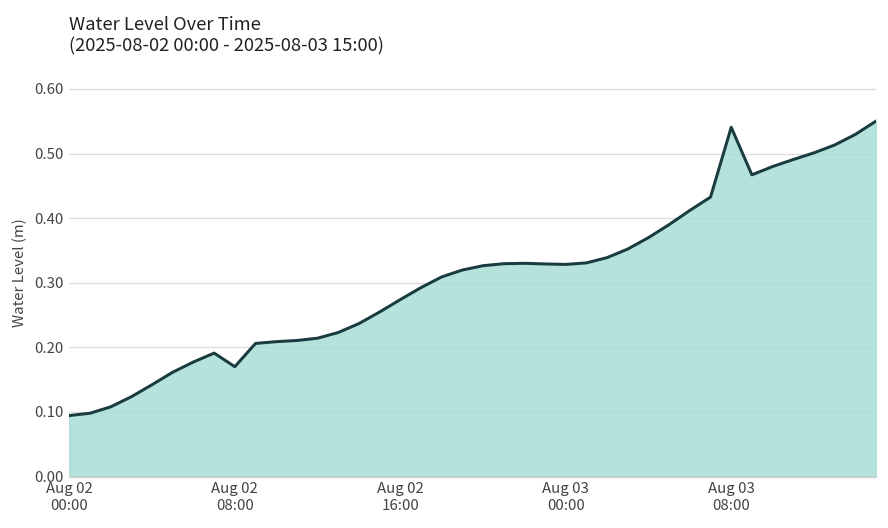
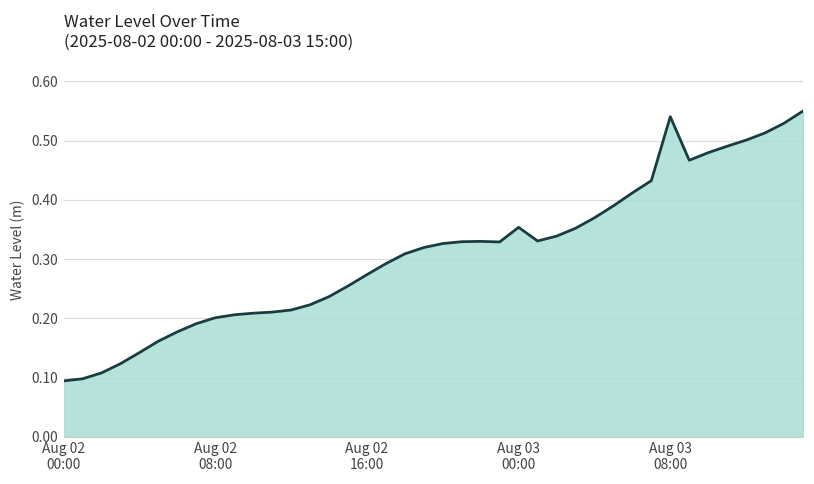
  {
    "Aug 02 00:00": 0.09,
-   "Aug 02 08:00": 0.17,
+   "Aug 02 08:00": 0.20,
    "Aug 02 16:00": 0.27,
-   "Aug 03 00:00": 0.33,
+   "Aug 03 00:00": 0.35,
    "Aug 03 08:00": 0.54
  }
